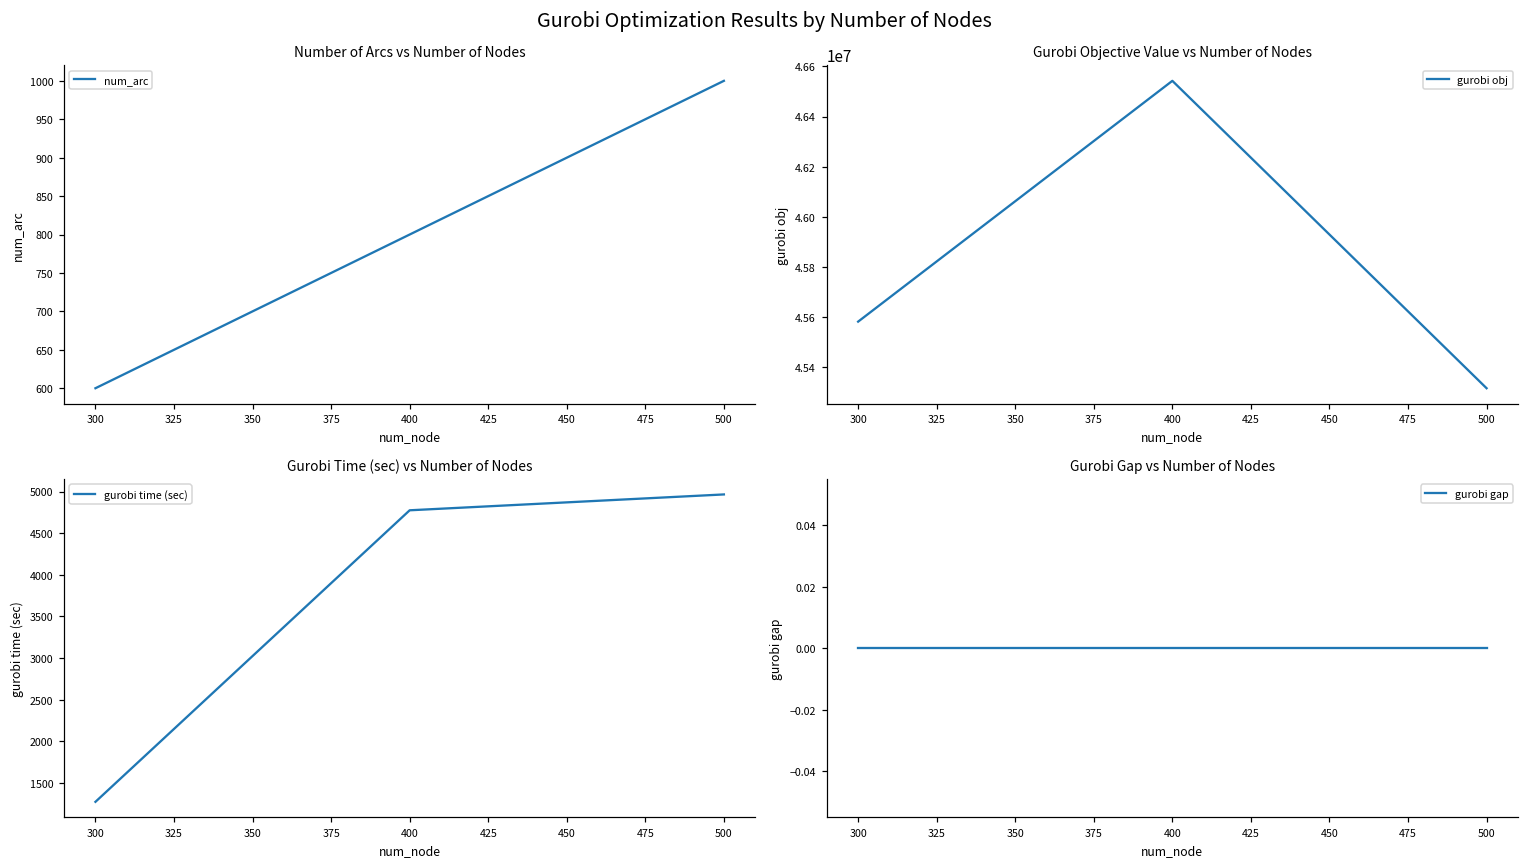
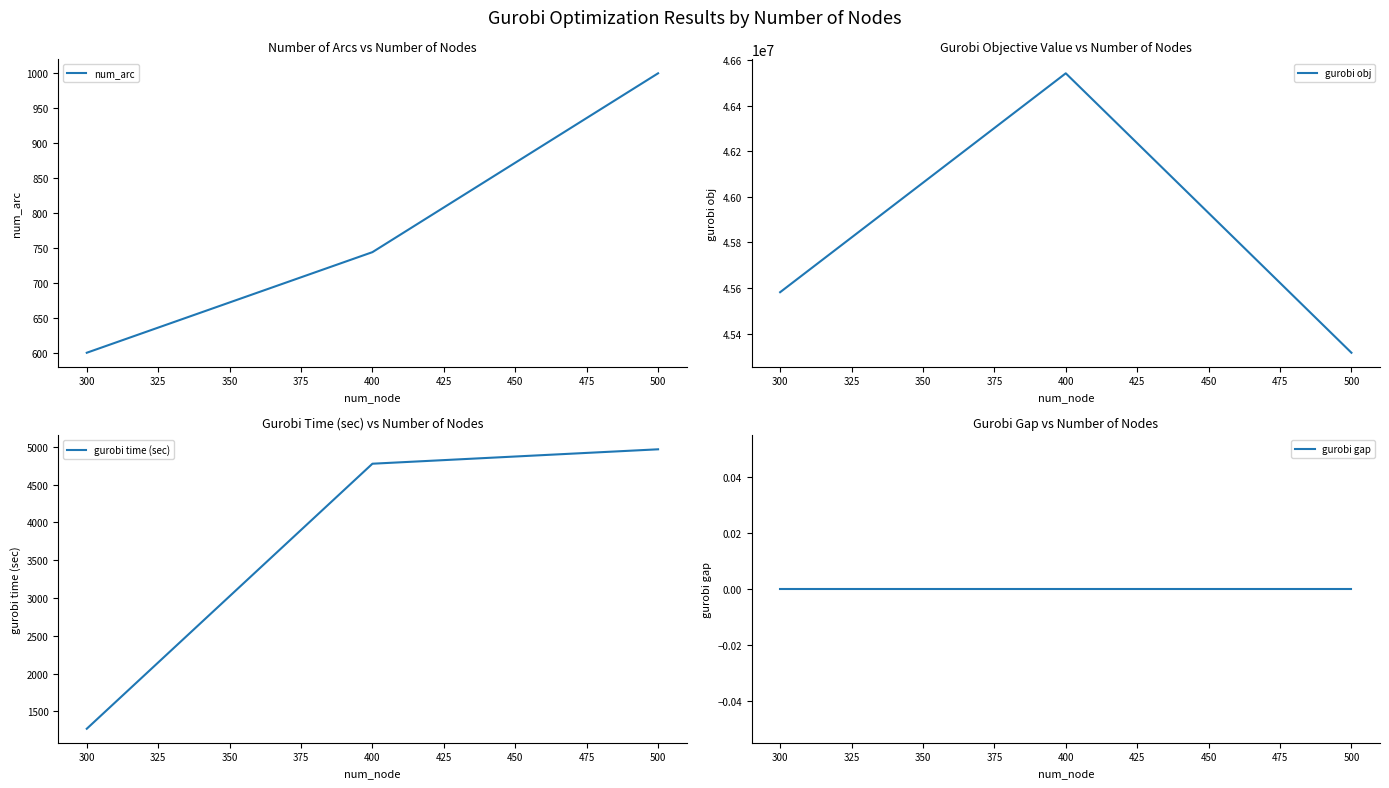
  {
    "Number of Arcs vs Number of Nodes": {
      "300": 600,
-     "400": 800,
+     "400": 740,
      "500": 1000
    },
    "Gurobi Objective Value vs Number of Nodes": {
      "300": 45580000,
      "400": 46540000,
      "500": 45320000
    },
    "Gurobi Time (sec) vs Number of Nodes": {
      "300": 1300,
      "400": 4800,
      "500": 5000
    },
    "Gurobi Gap vs Number of Nodes": {
      "300": 0.000,
      "400": 0.000,
      "500": 0.000
    }
  }
